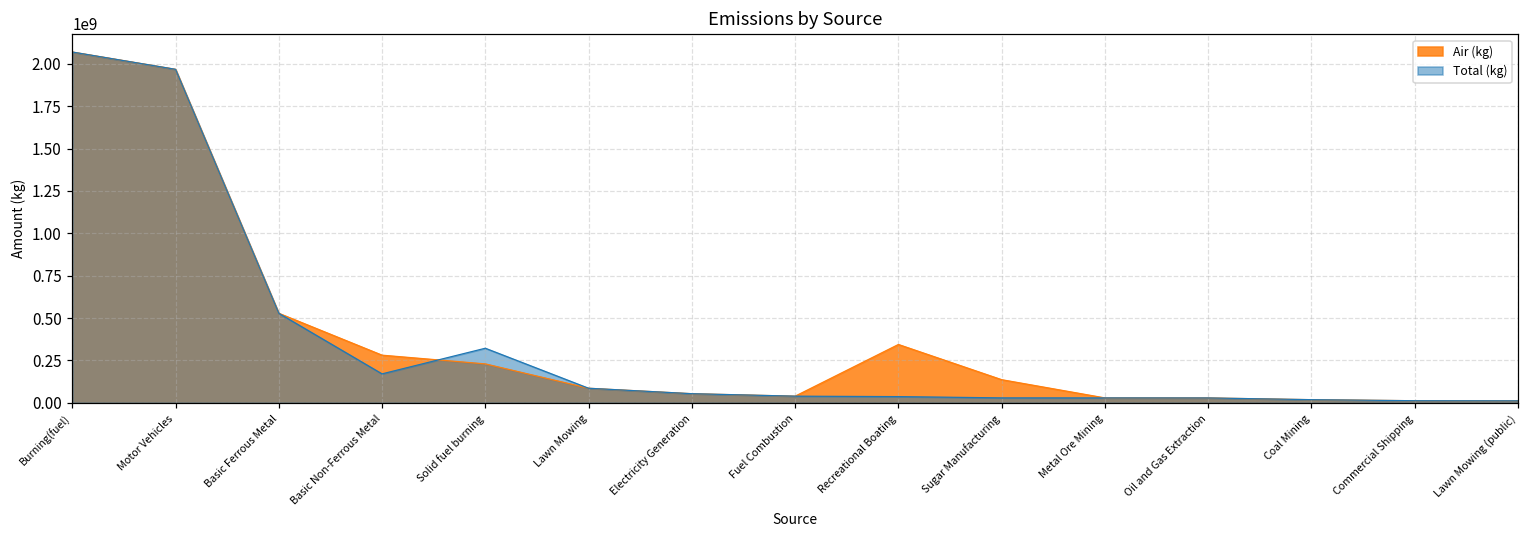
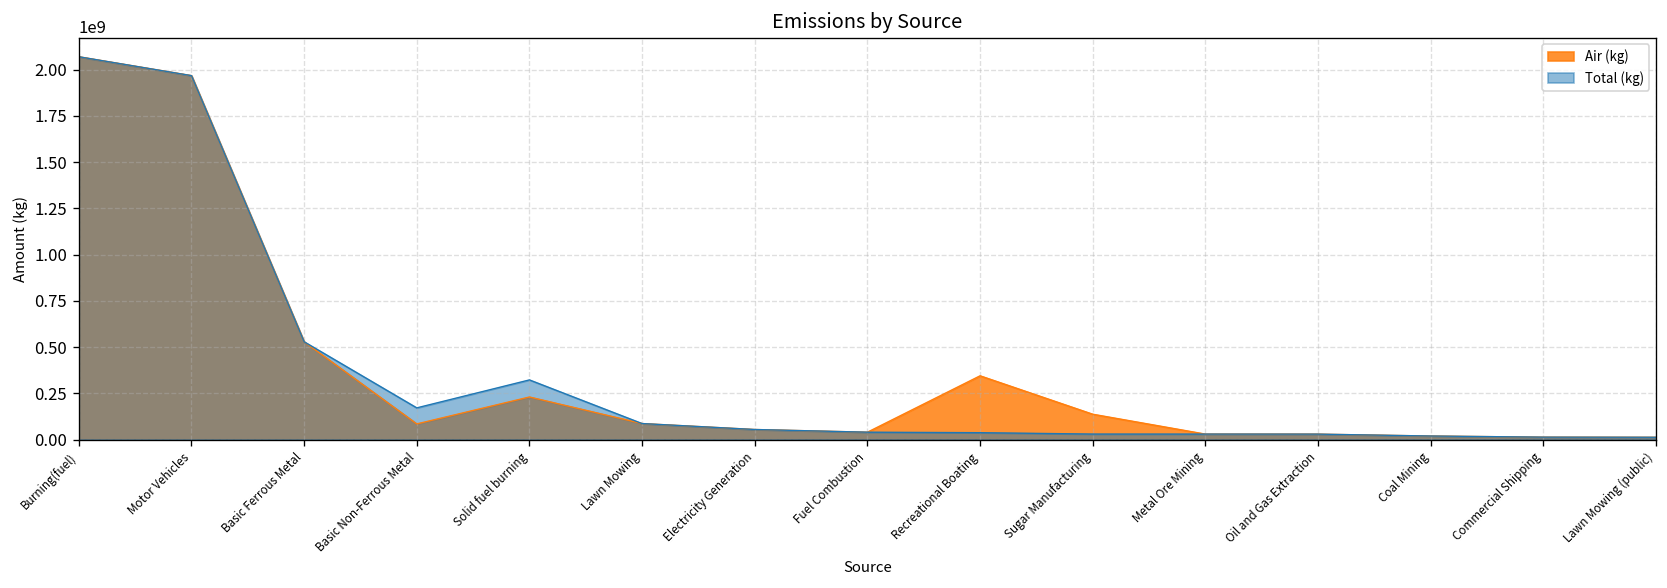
  {
    "Air (kg)": {
-     "Basic Non-Ferrous Metal": 280000000,
+     "Basic Non-Ferrous Metal": 80000000,
      "Solid fuel burning": 230000000,
      "Recreational Boating": 340000000,
      "Sugar Manufacturing": 140000000
    },
    "Total (kg)": {
      "Basic Non-Ferrous Metal": 170000000,
      "Solid fuel burning": 320000000,
      "Recreational Boating": 40000000,
      "Sugar Manufacturing": 30000000
    }
  }
